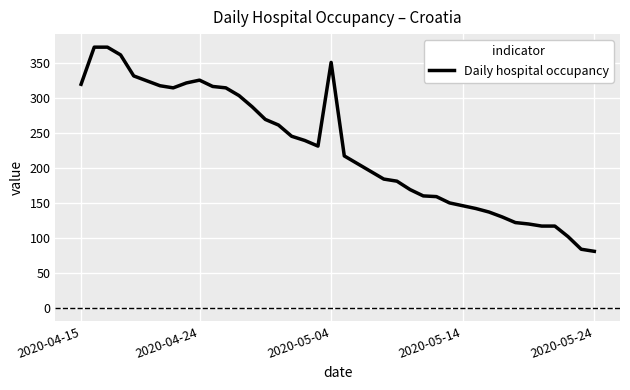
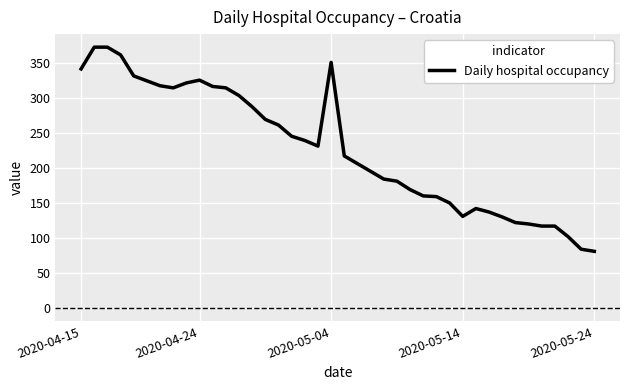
  {
-   "2020-04-15": 320,
+   "2020-04-15": 340,
    "2020-04-24": 330,
    "2020-05-04": 350,
-   "2020-05-14": 150,
+   "2020-05-14": 130,
    "2020-05-24": 80
  }
